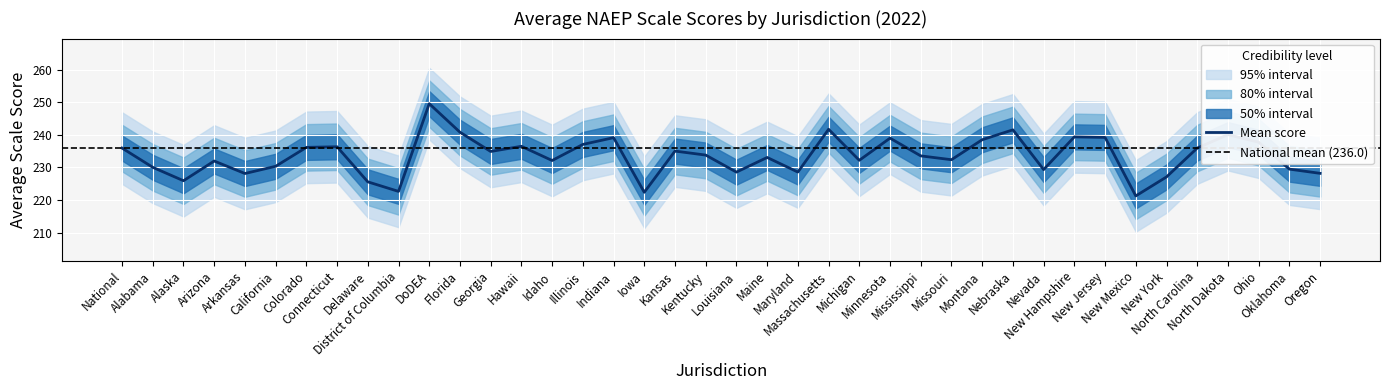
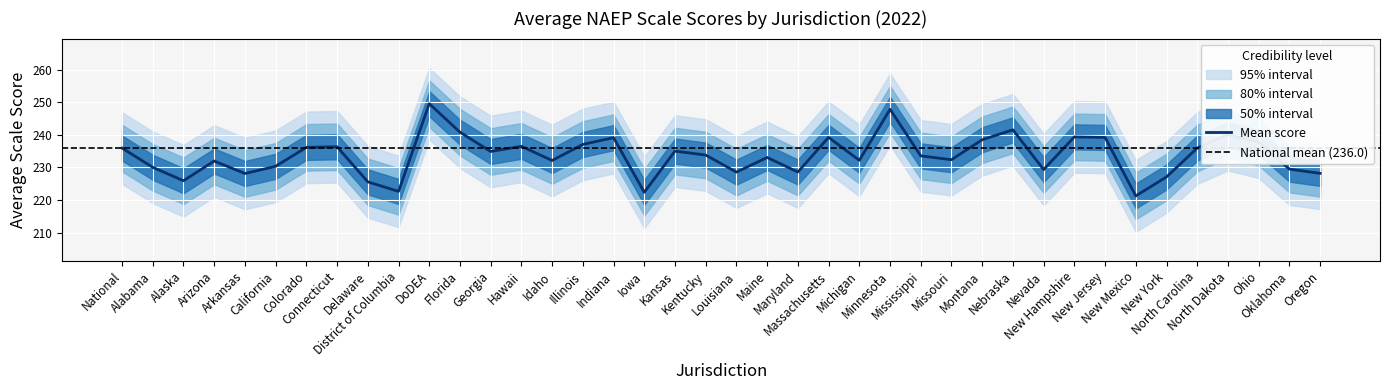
  {
    "Mean score": {
      "National": 236,
      "Alabama": 230,
      "Alaska": 226,
      "Arizona": 232,
      "Arkansas": 228,
      "California": 230,
      "Colorado": 236,
      "Connecticut": 236,
      "Delaware": 226,
      "District of Columbia": 223,
      "DoDEA": 250,
      "Florida": 241,
      "Georgia": 235,
      "Hawaii": 237,
      "Idaho": 232,
      "Illinois": 237,
      "Indiana": 239,
      "Iowa": 222,
      "Kansas": 235,
      "Kentucky": 234,
      "Louisiana": 229,
      "Maine": 233,
      "Maryland": 229,
-     "Massachusetts": 242,
+     "Massachusetts": 239,
      "Michigan": 232,
-     "Minnesota": 239,
+     "Minnesota": 248,
      "Mississippi": 234,
      "Missouri": 232,
      "Montana": 239,
      "Nebraska": 242,
      "Nevada": 229,
      "New Hampshire": 239,
      "New Jersey": 239,
      "New Mexico": 221,
      "New York": 227,
      "North Carolina": 236,
      "Oklahoma": 229,
      "Oregon": 228
    }
  }
